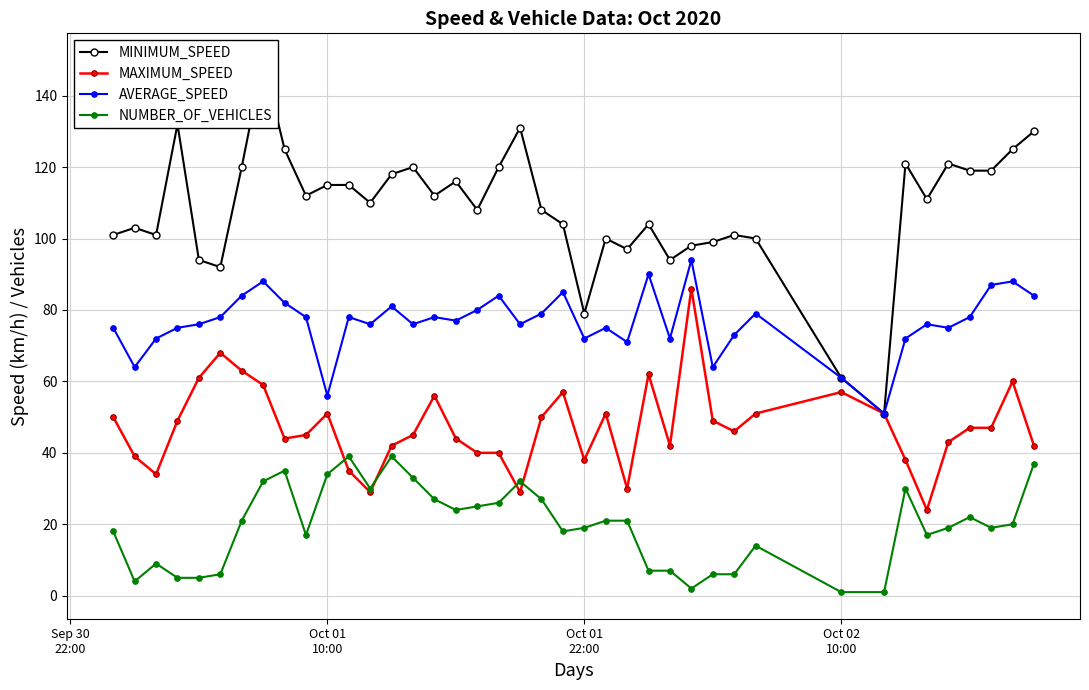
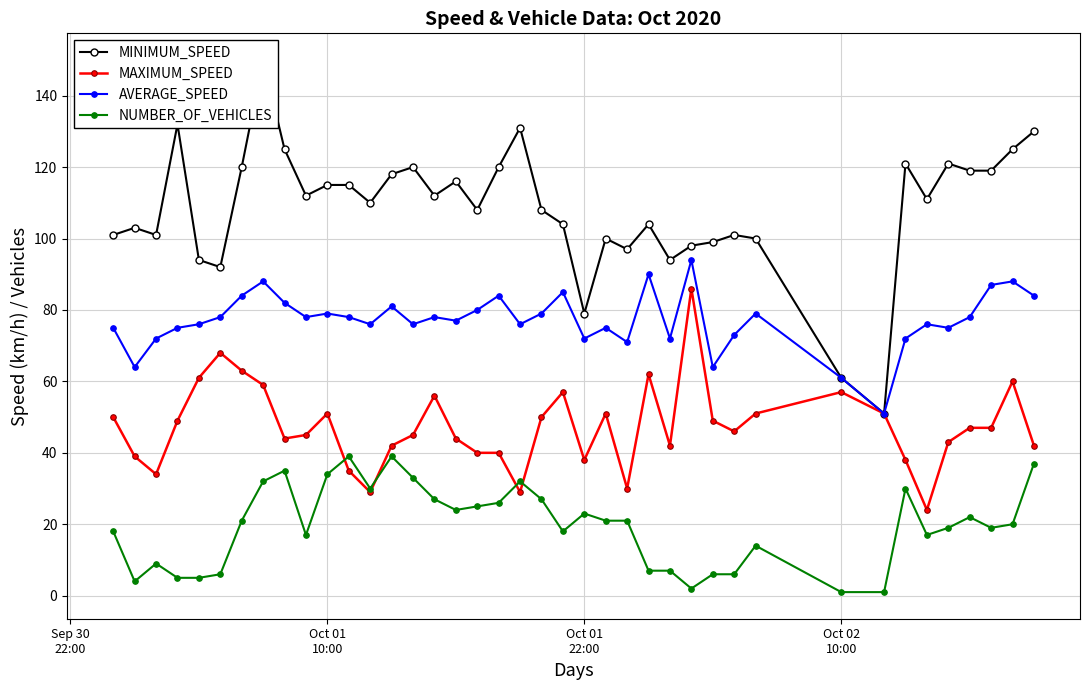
  {
    "MINIMUM_SPEED": {
      "Oct 01 10:00": 115,
      "Oct 01 22:00": 79
    },
    "MAXIMUM_SPEED": {
      "Oct 01 10:00": 51,
      "Oct 01 22:00": 38,
      "Oct 02 10:00": 57
    },
    "AVERAGE_SPEED": {
-     "Oct 01 10:00": 56,
+     "Oct 01 10:00": 79,
      "Oct 01 22:00": 72
    },
    "NUMBER_OF_VEHICLES": {
      "Oct 01 10:00": 34,
-     "Oct 01 22:00": 19,
+     "Oct 01 22:00": 23,
      "Oct 02 10:00": 1
    }
  }
